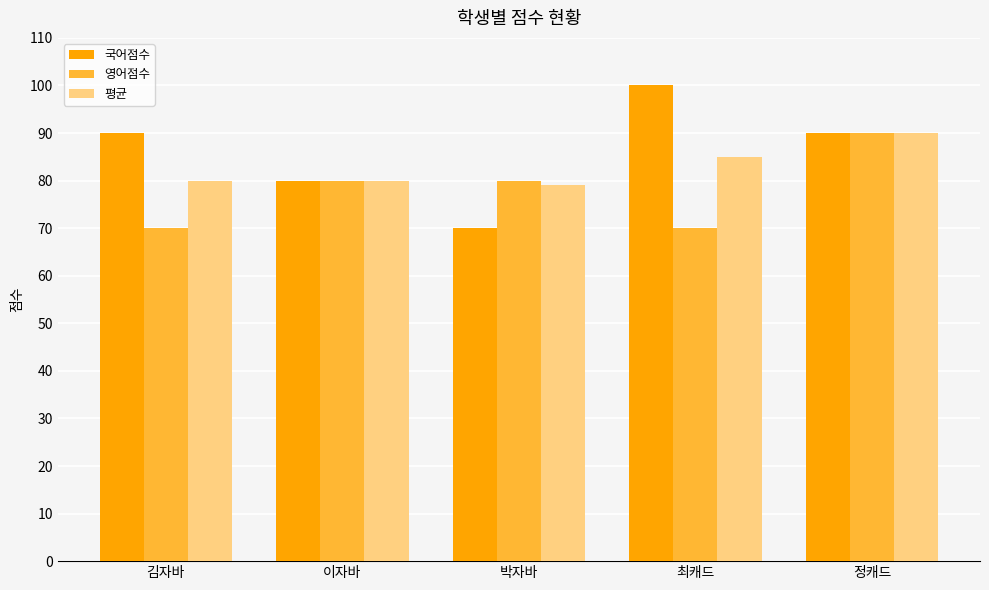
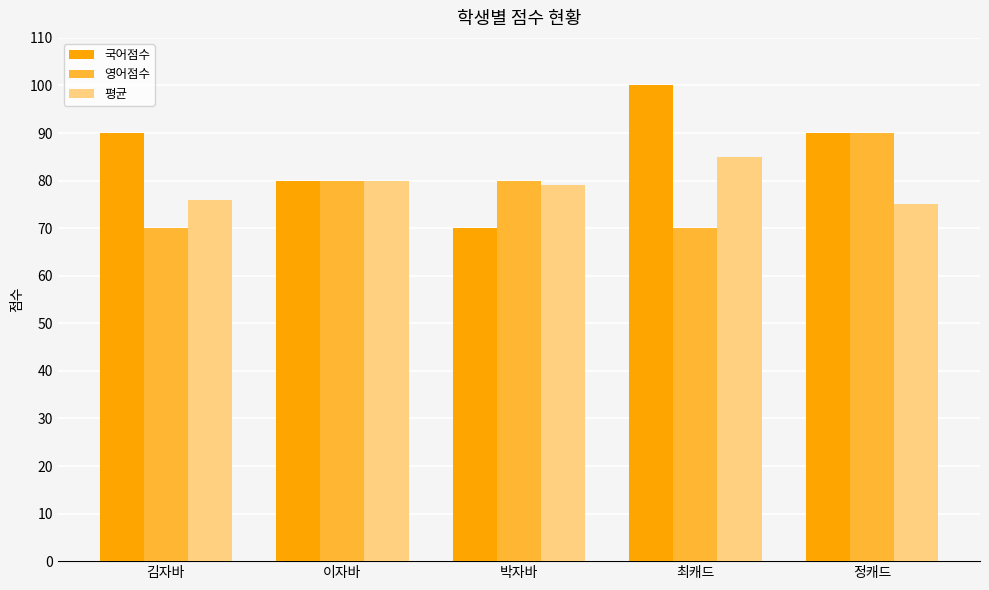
  {
    "평균": {
-     "김자바": 80,
+     "김자바": 76,
      "이자바": 80,
      "박자바": 79,
      "최캐드": 85,
-     "정캐드": 90
+     "정캐드": 75
    }
  }
